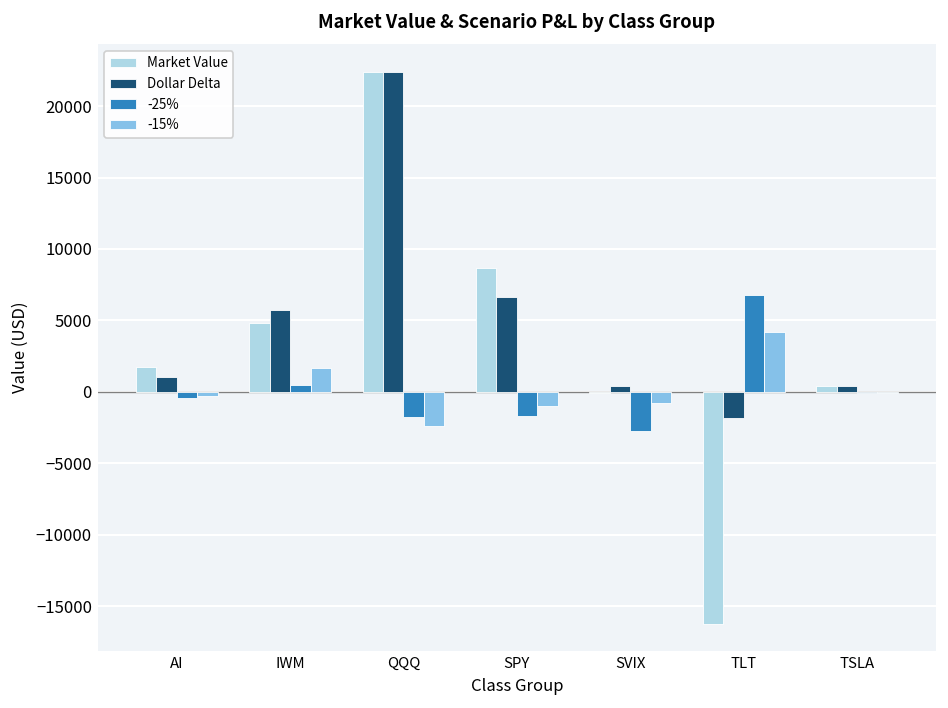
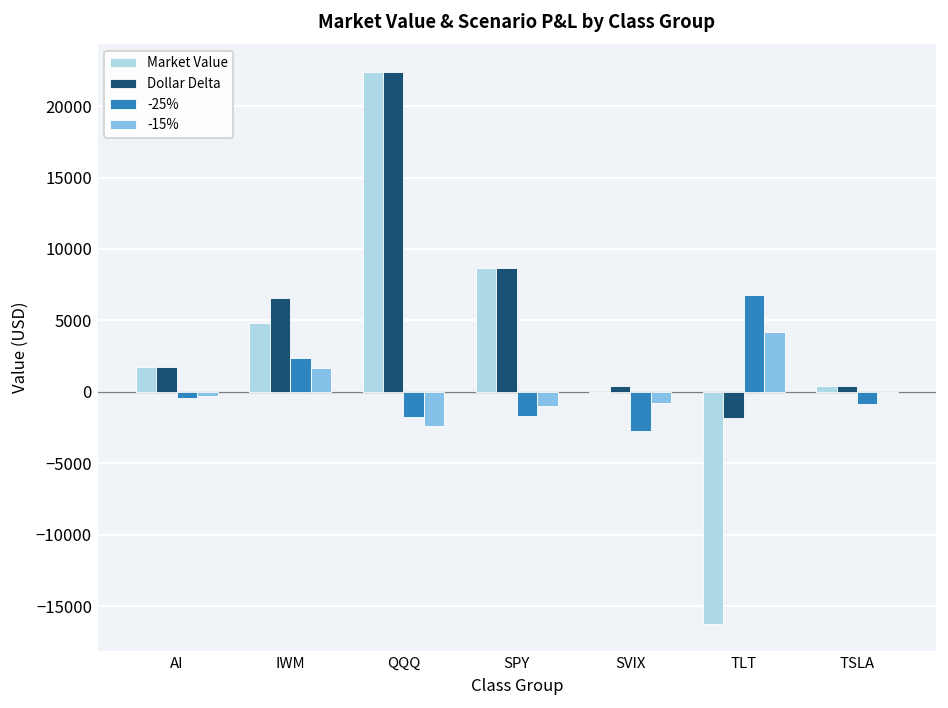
  {
    "Dollar Delta": {
-     "AI": 1100,
-     "IWM": 5700,
+     "AI": 1800,
+     "IWM": 6600,
      "QQQ": 22400,
-     "SPY": 6600,
+     "SPY": 8600,
      "SVIX": 400,
      "TLT": -1800,
      "TSLA": 400
    },
    "-25%": {
      "AI": -400,
-     "IWM": 500,
+     "IWM": 2400,
      "QQQ": -1800,
      "SPY": -1700,
      "SVIX": -2700,
      "TLT": 6800,
-     "TSLA": -100
+     "TSLA": -800
    }
  }
